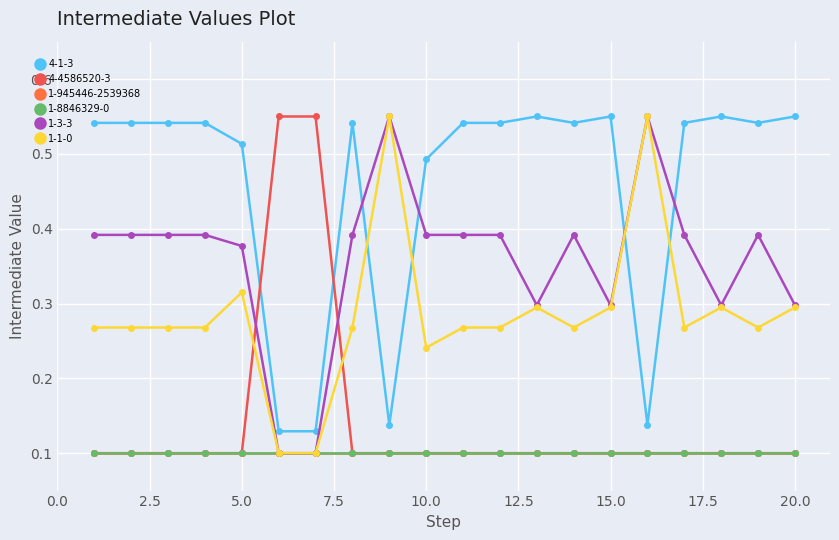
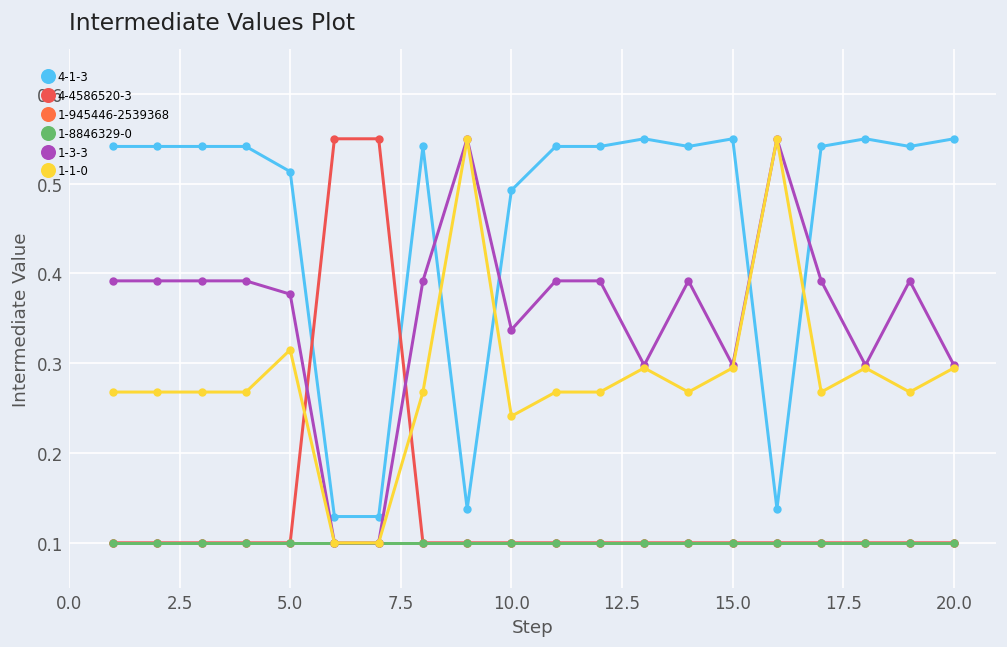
  {
    "4-1-3": {
      "5.0": 0.51,
      "10.0": 0.49,
      "15.0": 0.55,
      "20.0": 0.55
    },
    "1-3-3": {
      "5.0": 0.38,
-     "10.0": 0.39
+     "10.0": 0.34
    },
    "1-1-0": {
      "5.0": 0.31,
      "10.0": 0.24
    }
  }
